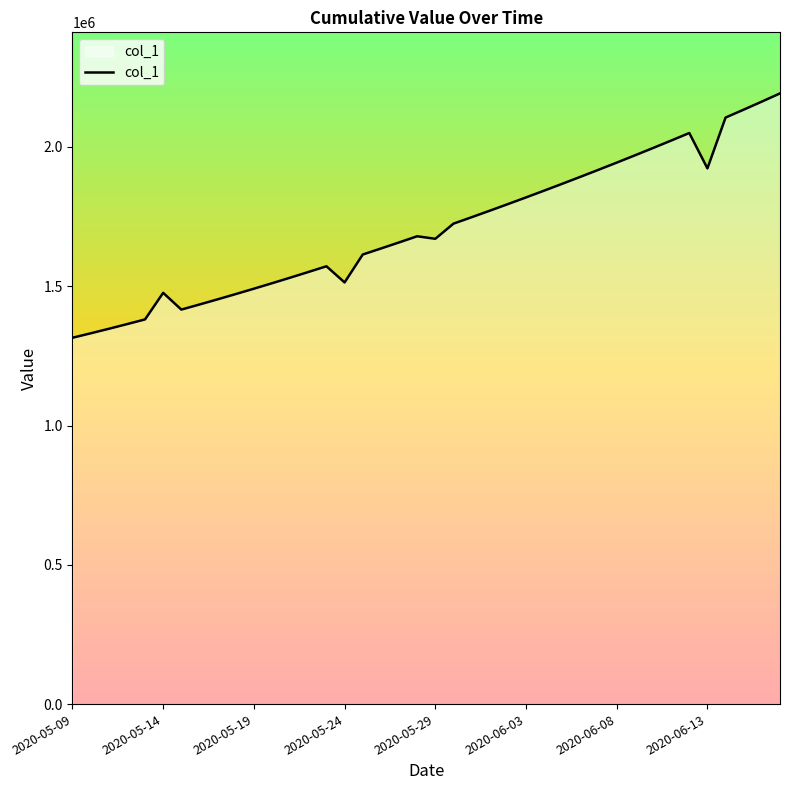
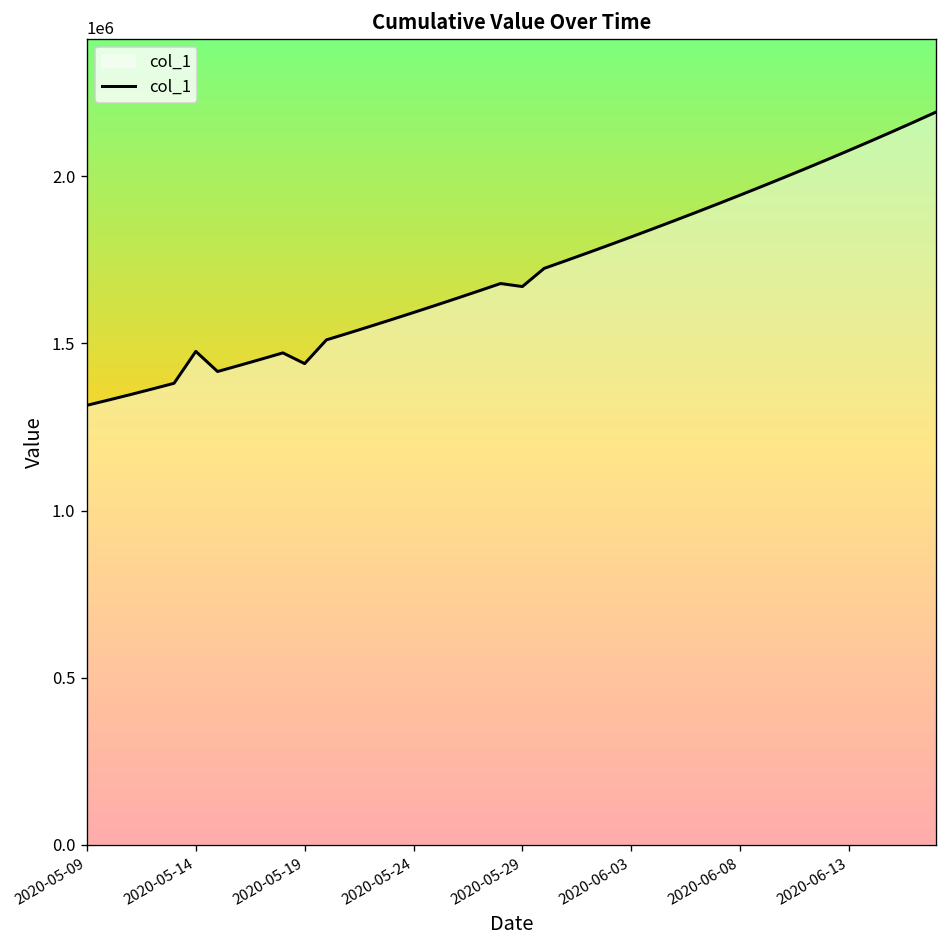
  {
    "2020-05-09": 1320000,
    "2020-05-14": 1480000,
-   "2020-05-19": 1490000,
-   "2020-05-24": 1510000,
+   "2020-05-19": 1440000,
+   "2020-05-24": 1590000,
    "2020-05-29": 1670000,
    "2020-06-03": 1820000,
    "2020-06-08": 1940000,
-   "2020-06-13": 1920000
+   "2020-06-13": 2080000
  }
